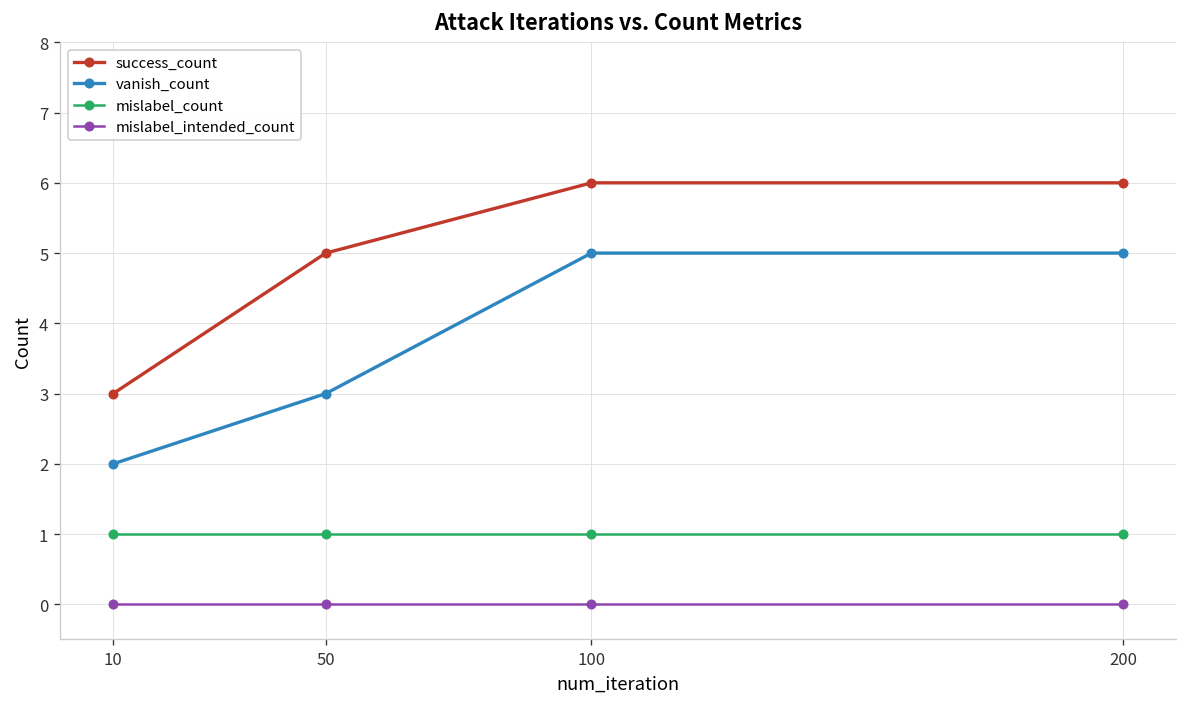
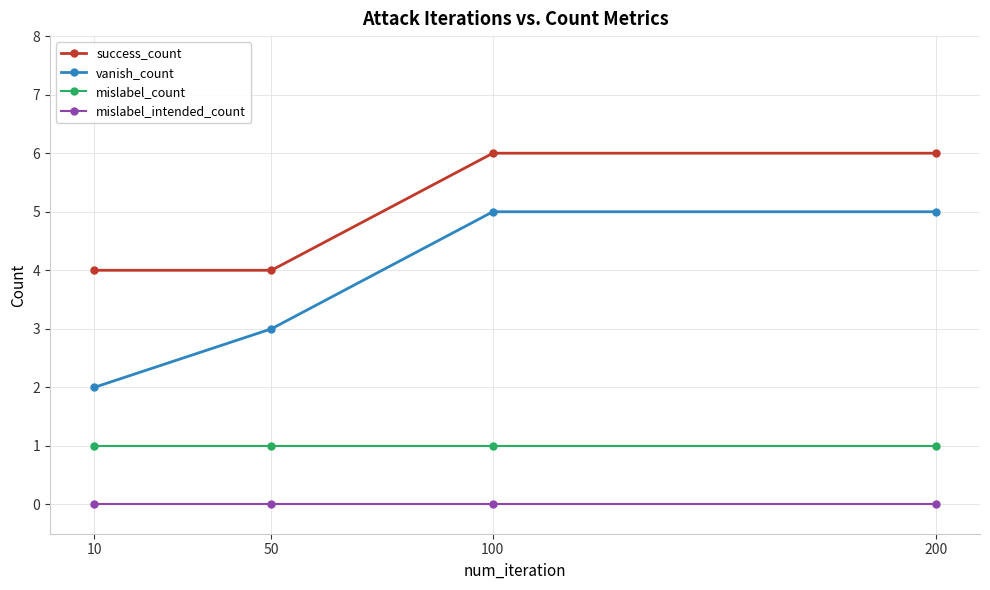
  {
    "success_count": {
-     "10": 3,
-     "50": 5,
+     "10": 4,
+     "50": 4,
      "100": 6,
      "200": 6
    },
    "vanish_count": {
      "10": 2,
      "50": 3,
      "100": 5,
      "200": 5
    },
    "mislabel_count": {
      "10": 1,
      "50": 1,
      "100": 1,
      "200": 1
    },
    "mislabel_intended_count": {
      "10": 0,
      "50": 0,
      "100": 0,
      "200": 0
    }
  }
